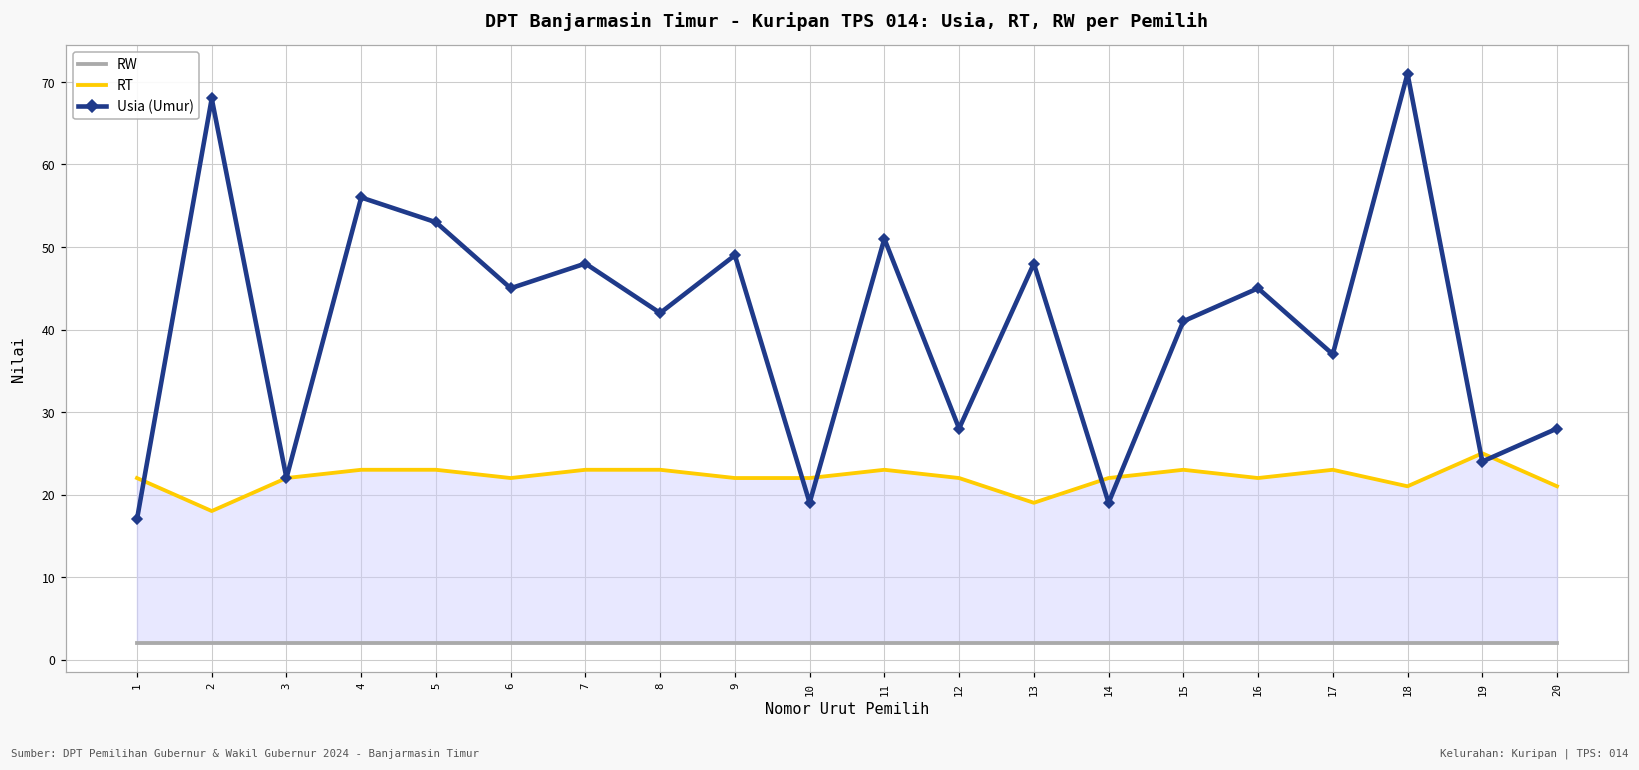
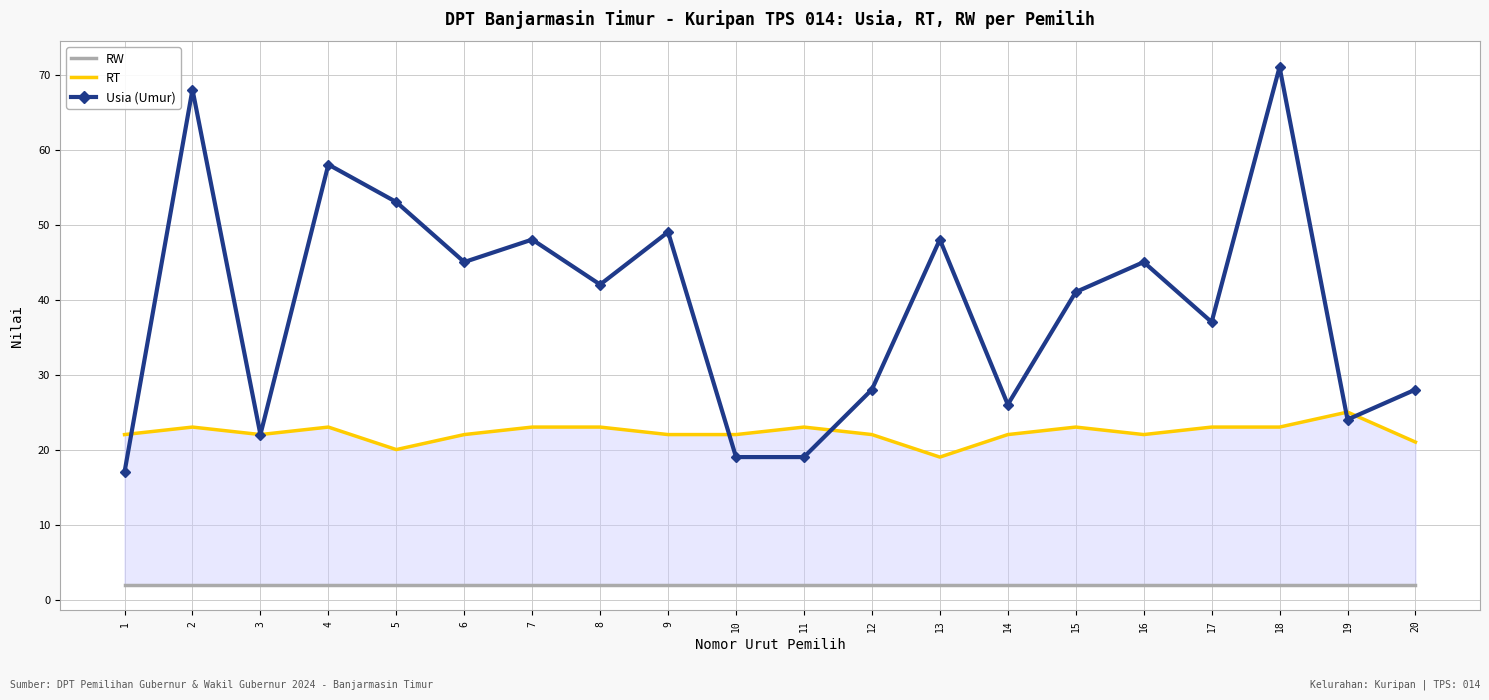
  {
    "RW": {
      "1": 2,
      "2": 2,
      "3": 2,
      "4": 2,
      "5": 2,
      "6": 2,
      "7": 2,
      "8": 2,
      "9": 2,
      "10": 2,
      "11": 2,
      "12": 2,
      "13": 2,
      "14": 2,
      "15": 2,
      "16": 2,
      "17": 2,
      "18": 2,
      "19": 2,
      "20": 2
    },
    "RT": {
      "1": 22,
-     "2": 18,
+     "2": 23,
      "4": 23,
-     "5": 23,
+     "5": 20,
      "6": 22,
      "7": 23,
      "8": 23,
      "9": 22,
      "10": 22,
      "11": 23,
      "12": 22,
      "13": 19,
      "14": 22,
      "15": 23,
      "16": 22,
      "17": 23,
-     "18": 21,
+     "18": 23,
      "19": 25,
      "20": 21
    },
    "Usia (Umur)": {
      "1": 17,
      "2": 68,
-     "4": 56,
+     "4": 58,
      "5": 53,
      "6": 45,
      "7": 48,
      "8": 42,
      "9": 49,
      "10": 19,
-     "11": 51,
+     "11": 19,
      "12": 28,
      "13": 48,
-     "14": 19,
+     "14": 26,
      "15": 41,
      "16": 45,
      "17": 37,
      "18": 71,
      "19": 24,
      "20": 28
    }
  }
